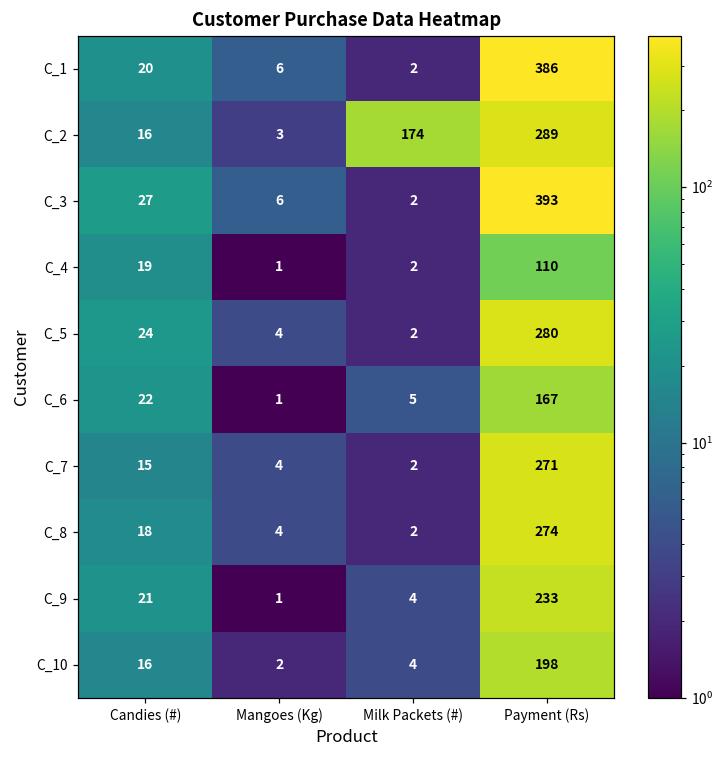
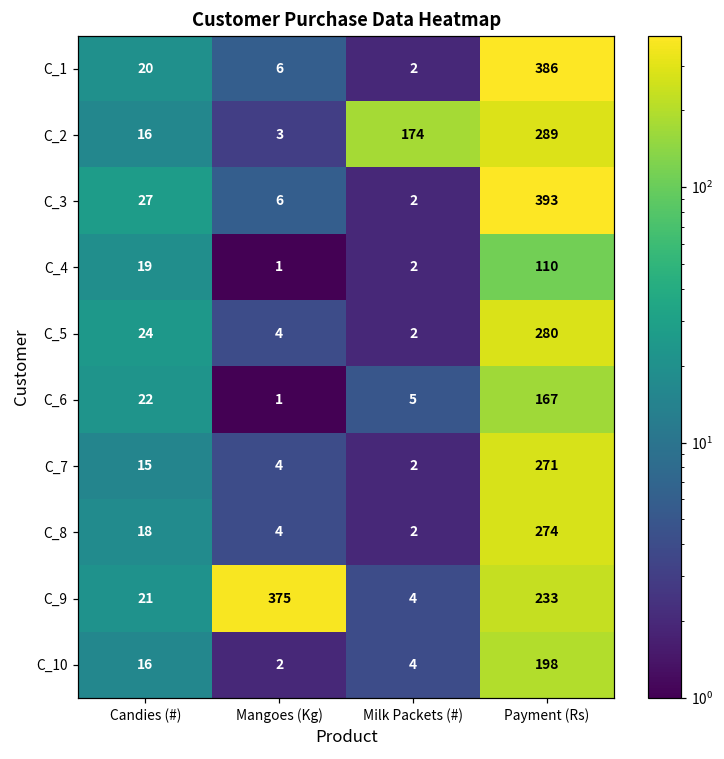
  {
    "C_1": {
      "Candies (#)": 20,
      "Mangoes (Kg)": 6,
      "Milk Packets (#)": 2,
      "Payment (Rs)": 386
    },
    "C_2": {
      "Candies (#)": 16,
      "Mangoes (Kg)": 3,
      "Milk Packets (#)": 174,
      "Payment (Rs)": 289
    },
    "C_3": {
      "Candies (#)": 27,
      "Mangoes (Kg)": 6,
      "Milk Packets (#)": 2,
      "Payment (Rs)": 393
    },
    "C_4": {
      "Candies (#)": 19,
      "Mangoes (Kg)": 1,
      "Milk Packets (#)": 2,
      "Payment (Rs)": 110
    },
    "C_5": {
      "Candies (#)": 24,
      "Mangoes (Kg)": 4,
      "Milk Packets (#)": 2,
      "Payment (Rs)": 280
    },
    "C_6": {
      "Candies (#)": 22,
      "Mangoes (Kg)": 1,
      "Milk Packets (#)": 5,
      "Payment (Rs)": 167
    },
    "C_7": {
      "Candies (#)": 15,
      "Mangoes (Kg)": 4,
      "Milk Packets (#)": 2,
      "Payment (Rs)": 271
    },
    "C_8": {
      "Candies (#)": 18,
      "Mangoes (Kg)": 4,
      "Milk Packets (#)": 2,
      "Payment (Rs)": 274
    },
    "C_9": {
      "Candies (#)": 21,
-     "Mangoes (Kg)": 1,
+     "Mangoes (Kg)": 375,
      "Milk Packets (#)": 4,
      "Payment (Rs)": 233
    },
    "C_10": {
      "Candies (#)": 16,
      "Mangoes (Kg)": 2,
      "Milk Packets (#)": 4,
      "Payment (Rs)": 198
    }
  }
